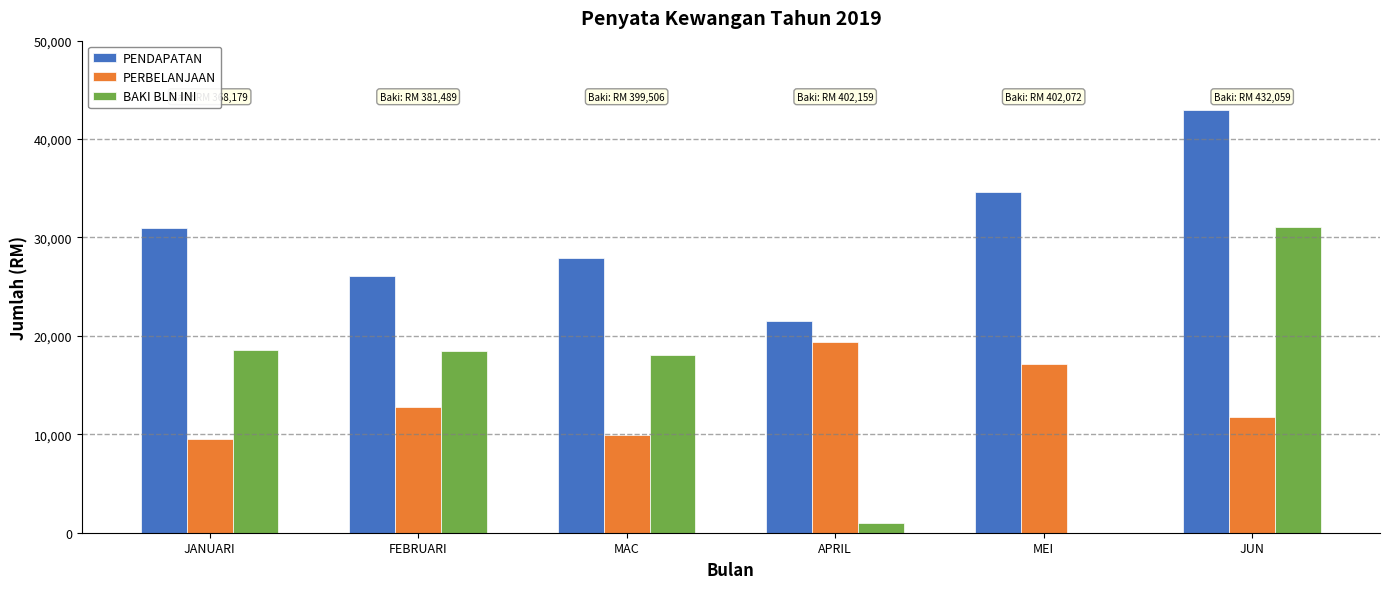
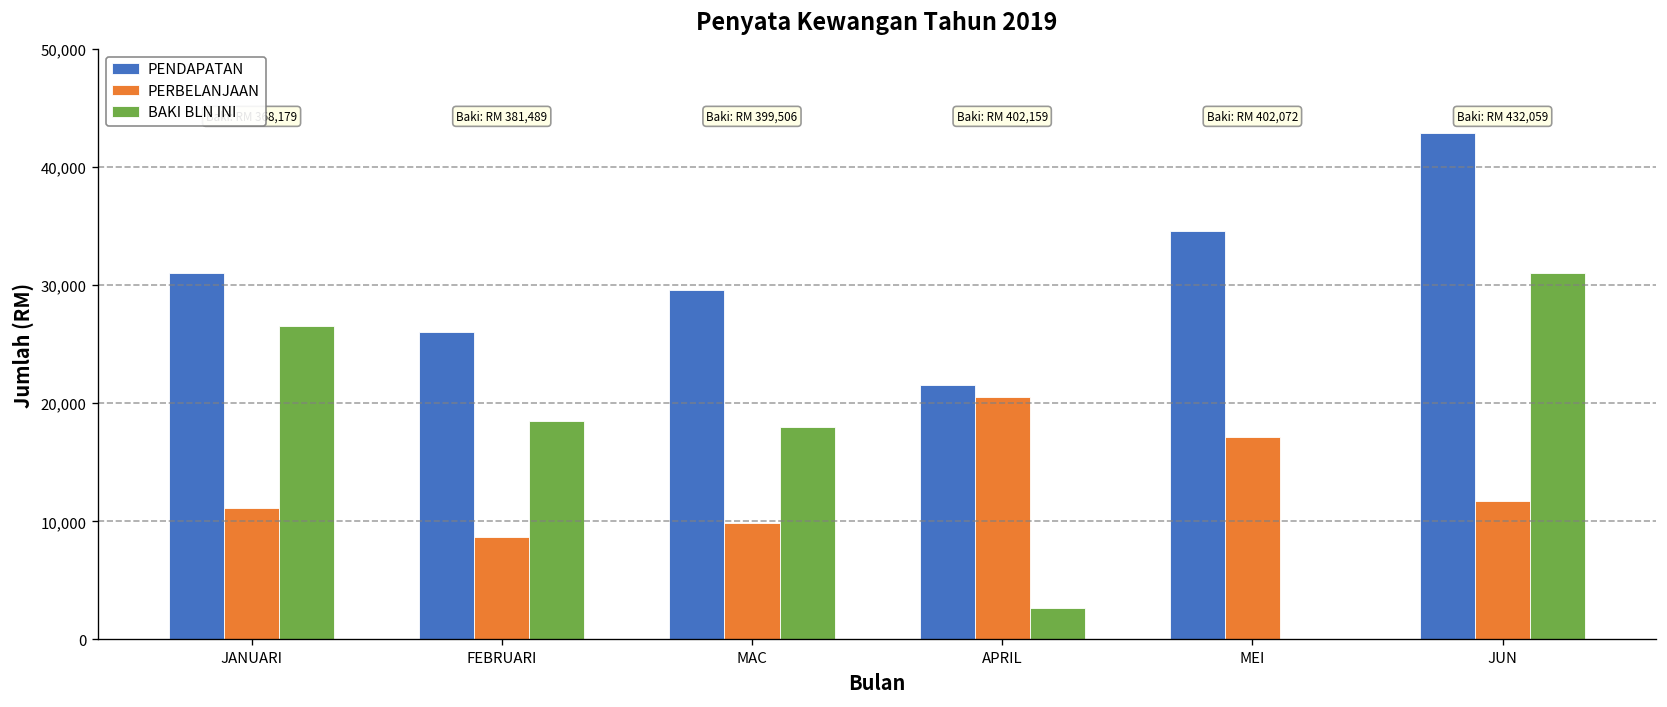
  {
    "PENDAPATAN": {
      "JANUARI": "31,000",
      "FEBRUARI": "26,000",
-     "MAC": "28,000",
+     "MAC": "30,000",
      "APRIL": "22,000",
      "MEI": "35,000"
    },
    "PERBELANJAAN": {
-     "JANUARI": "10,000",
-     "FEBRUARI": "13,000",
+     "JANUARI": "11,000",
+     "FEBRUARI": "9,000",
      "MAC": "10,000",
-     "APRIL": "19,000",
+     "APRIL": "21,000",
      "MEI": "17,000",
      "JUN": "12,000"
    },
    "BAKI BLN INI": {
-     "JANUARI": "19,000",
+     "JANUARI": "27,000",
      "FEBRUARI": "19,000",
      "MAC": "18,000",
-     "APRIL": "1,000",
+     "APRIL": "3,000",
      "JUN": "31,000"
    }
  }
